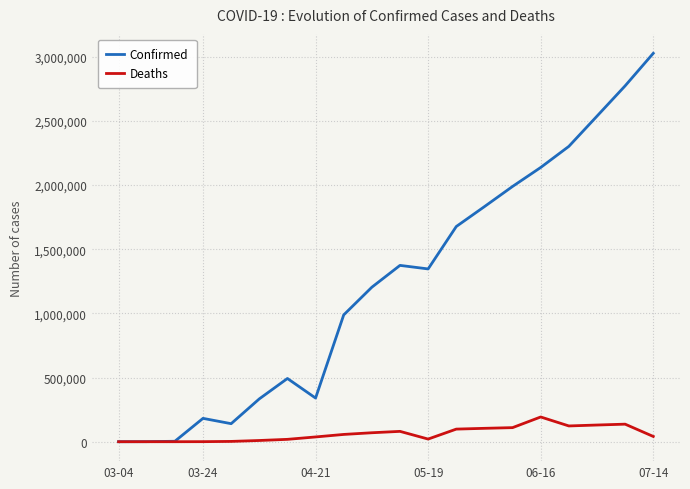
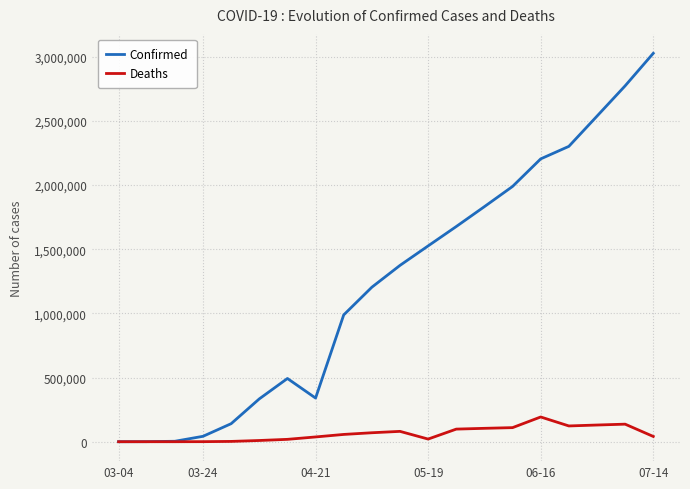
  {
    "Confirmed": {
-     "03-24": "180,000",
+     "03-24": "40,000",
      "04-21": "340,000",
-     "05-19": "1,350,000",
-     "06-16": "2,140,000",
+     "05-19": "1,530,000",
+     "06-16": "2,200,000",
      "07-14": "3,030,000"
    },
    "Deaths": {
      "03-24": "0",
      "04-21": "40,000",
      "05-19": "20,000",
      "06-16": "190,000",
      "07-14": "40,000"
    }
  }
